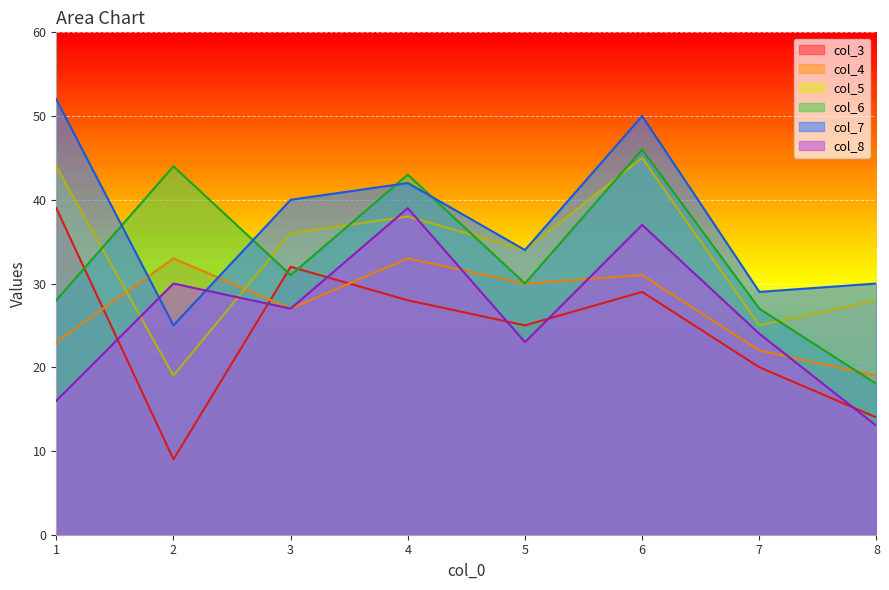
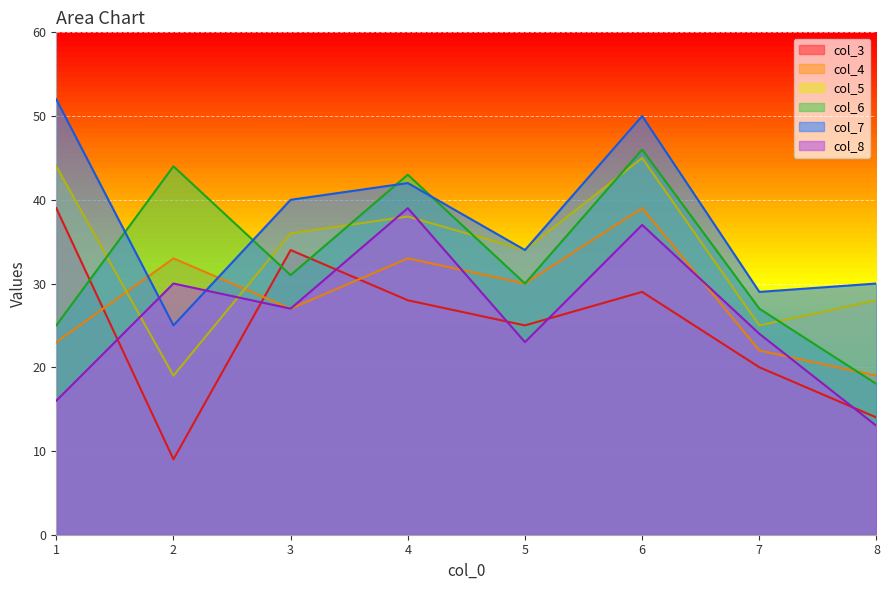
  {
    "col_3": {
      "1": 39,
      "2": 9,
-     "3": 32,
+     "3": 34,
      "4": 28,
      "5": 25,
      "6": 29,
      "7": 20,
      "8": 14
    },
    "col_4": {
      "1": 23,
      "2": 33,
      "4": 33,
-     "6": 31,
+     "6": 39,
      "7": 22,
      "8": 19
    },
    "col_5": {
      "1": 44,
      "2": 19,
      "3": 36,
      "4": 38,
      "6": 45,
      "7": 25,
      "8": 28
    },
    "col_6": {
-     "1": 28,
+     "1": 25,
      "2": 44,
      "3": 31,
      "4": 43,
      "6": 46,
      "7": 27,
      "8": 18
    },
    "col_7": {
      "1": 52,
      "2": 25,
      "3": 40,
      "4": 42,
      "6": 50,
      "7": 29,
      "8": 30
    },
    "col_8": {
      "1": 16,
      "2": 30,
      "4": 39,
      "5": 23,
      "6": 37,
      "7": 24,
      "8": 13
    }
  }
